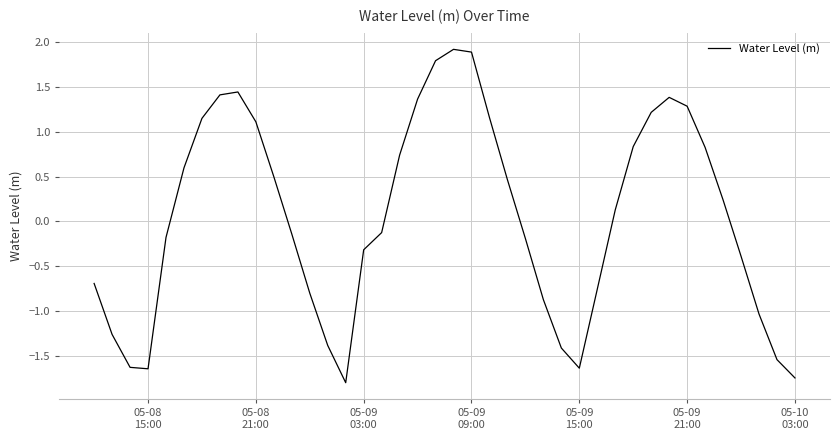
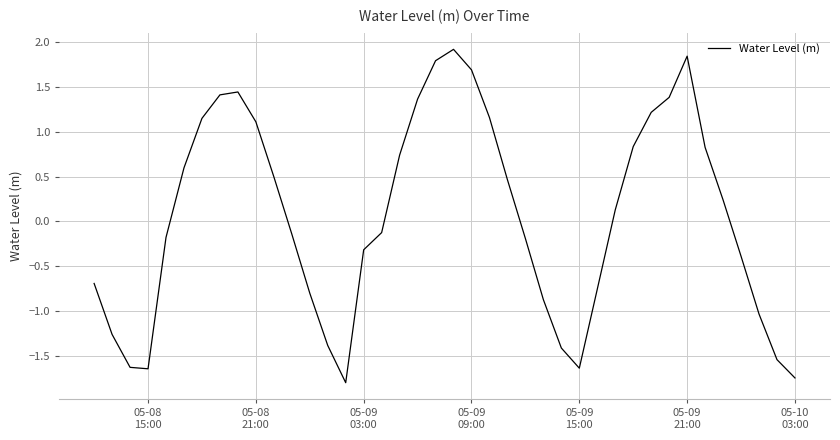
  {
    "05-08 15:00": -1.6,
    "05-08 21:00": 1.1,
    "05-09 03:00": -0.3,
-   "05-09 09:00": 1.9,
+   "05-09 09:00": 1.7,
    "05-09 15:00": -1.6,
-   "05-09 21:00": 1.3,
+   "05-09 21:00": 1.8,
    "05-10 03:00": -1.7
  }
